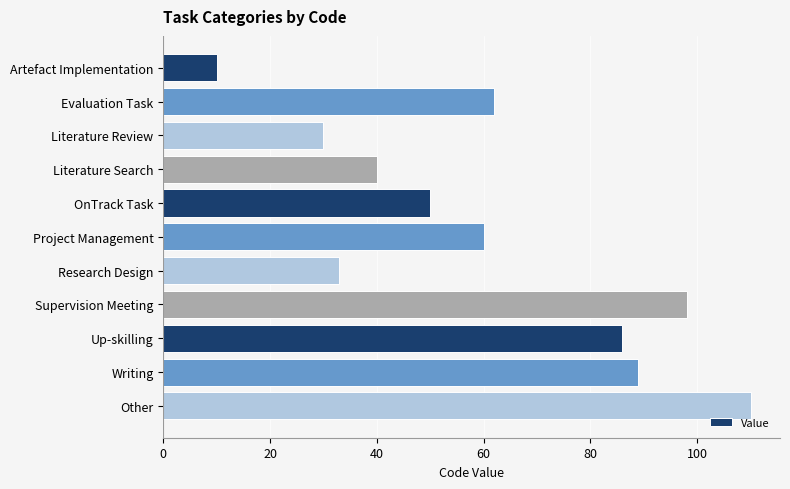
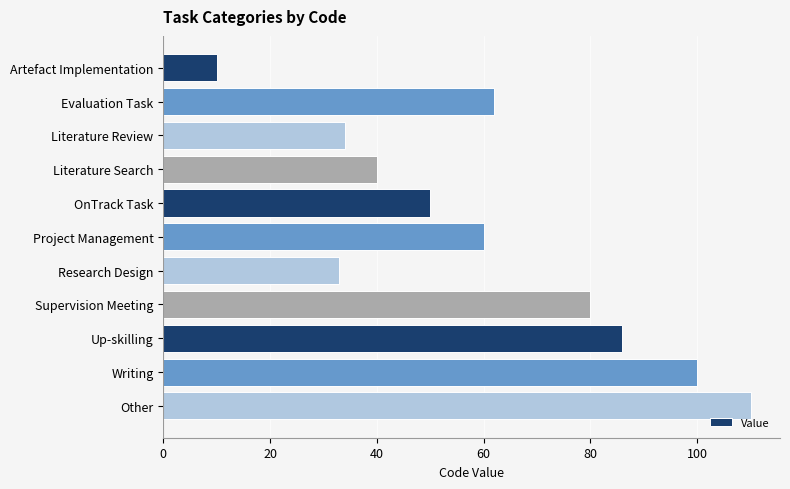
  {
    "Artefact Implementation": 10,
    "Evaluation Task": 62,
-   "Literature Review": 30,
+   "Literature Review": 34,
    "Literature Search": 40,
    "OnTrack Task": 50,
    "Project Management": 60,
    "Research Design": 33,
-   "Supervision Meeting": 98,
+   "Supervision Meeting": 80,
    "Up-skilling": 86,
-   "Writing": 89,
+   "Writing": 100,
    "Other": 110
  }
